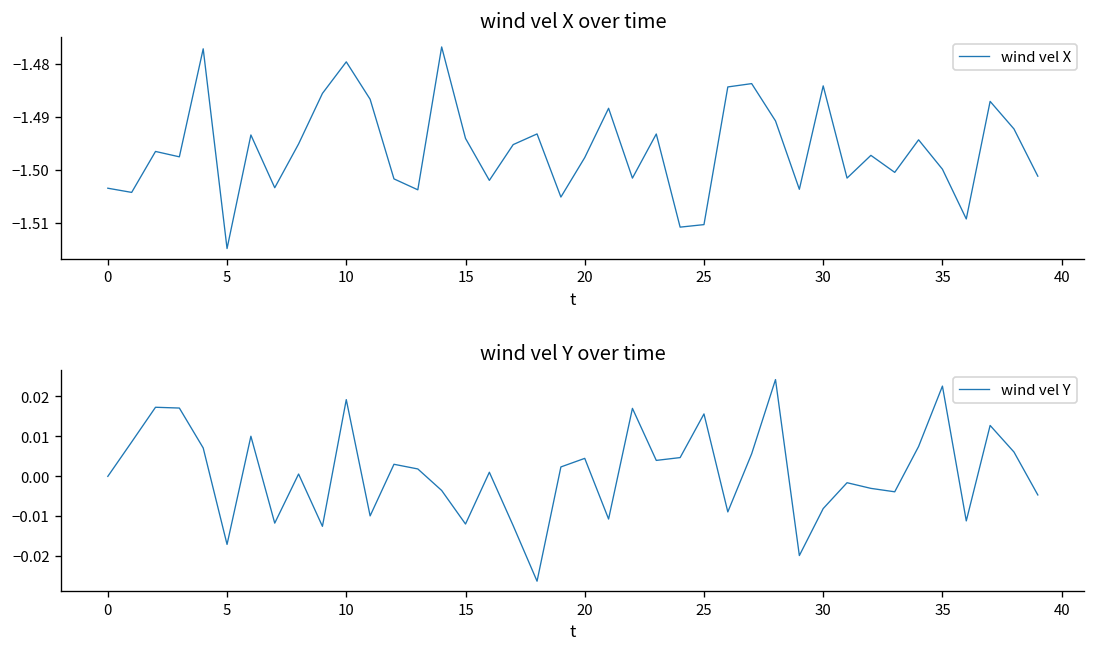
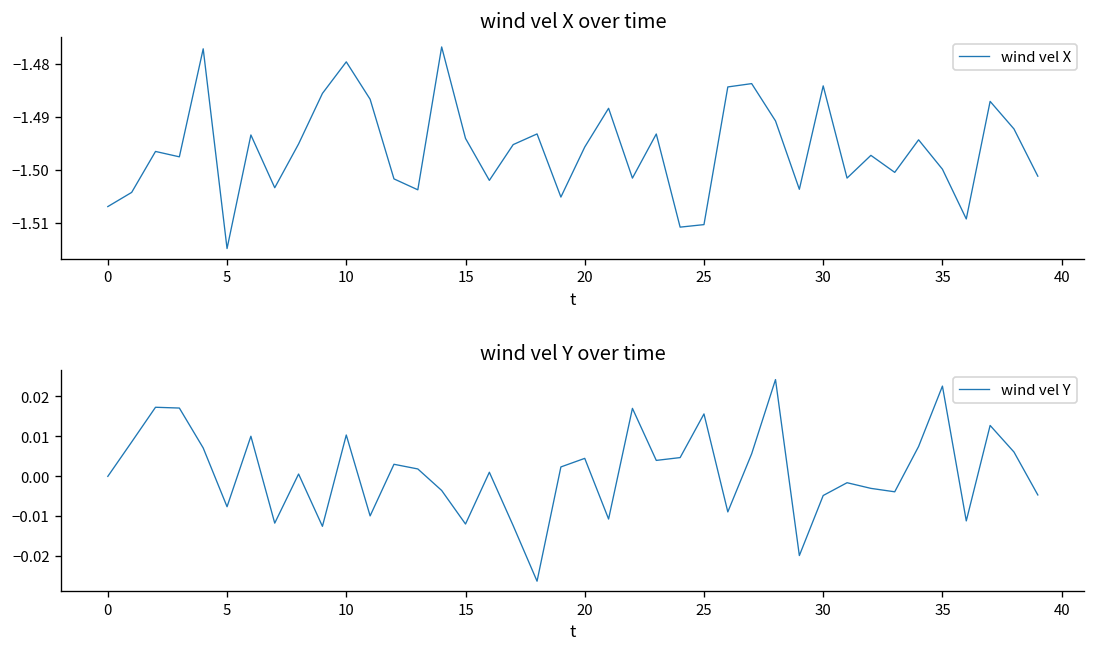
  {
    "wind vel X over time": {
-     "0": -1.503,
+     "0": -1.507,
      "5": -1.515,
      "10": -1.480,
      "15": -1.494,
-     "20": -1.498,
+     "20": -1.496,
      "25": -1.510,
      "30": -1.484,
      "35": -1.500
    },
    "wind vel Y over time": {
      "0": 0.000,
-     "5": -0.017,
-     "10": 0.019,
+     "5": -0.008,
+     "10": 0.010,
      "15": -0.012,
      "20": 0.004,
      "25": 0.016,
-     "30": -0.008,
+     "30": -0.005,
      "35": 0.023
    }
  }
